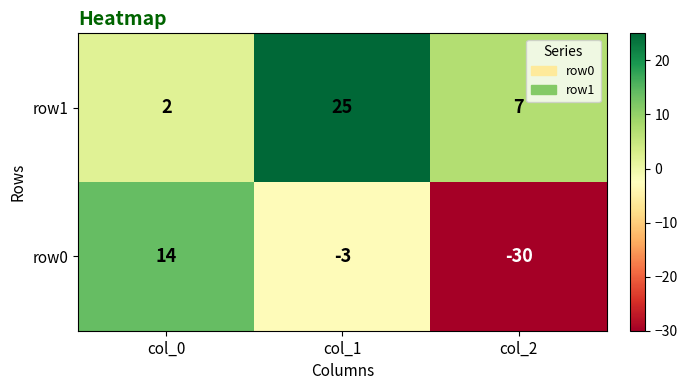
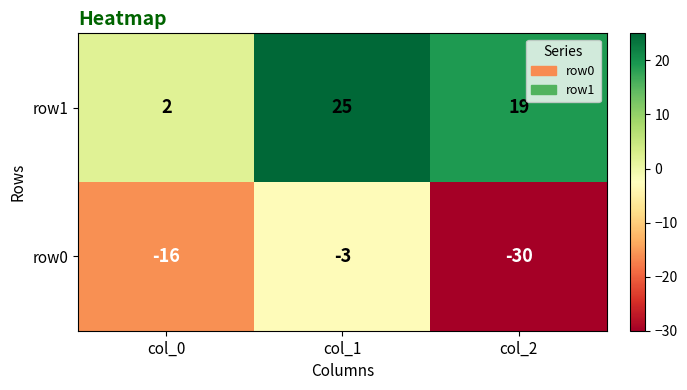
  {
    "row1": {
      "col_0": 2,
      "col_1": 25,
-     "col_2": 7
+     "col_2": 19
    },
    "row0": {
-     "col_0": 14,
+     "col_0": -16,
      "col_1": -3,
      "col_2": -30
    }
  }
